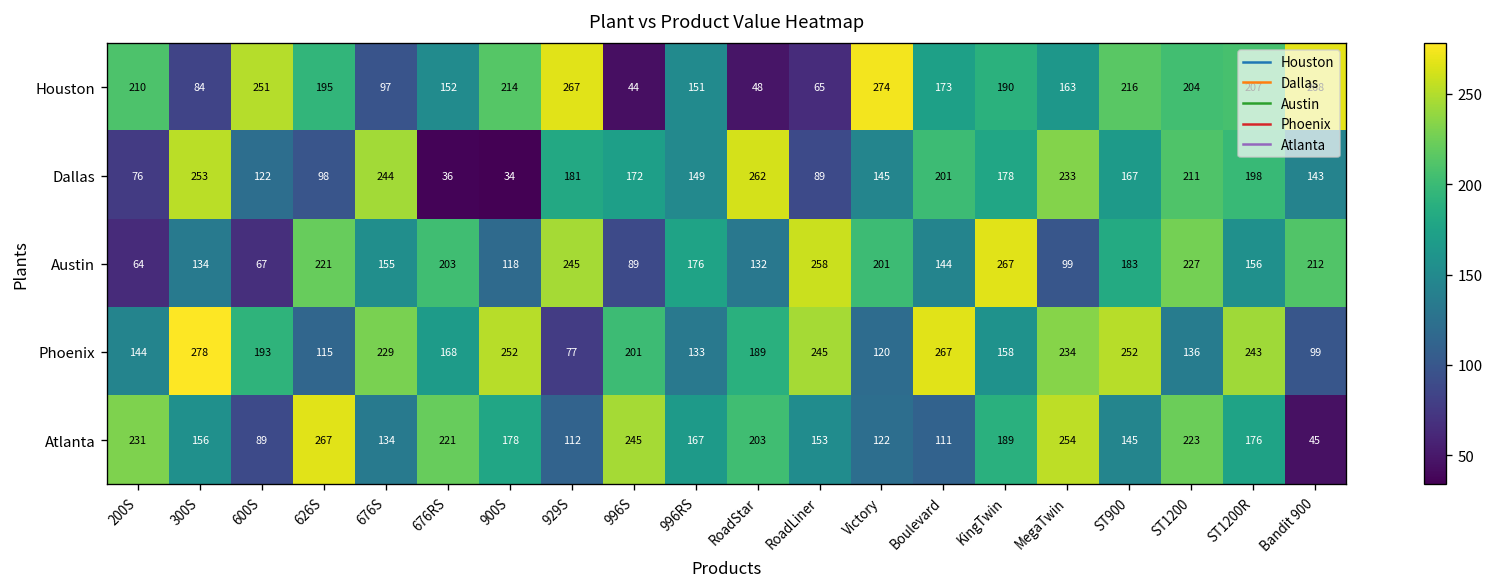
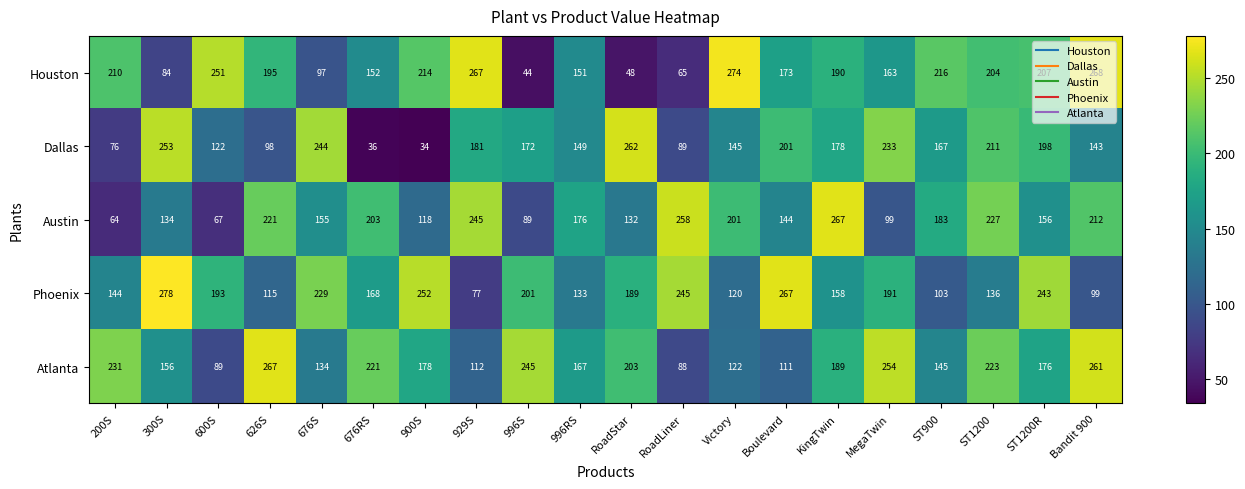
  {
    "Houston": {
      "200S": 210,
      "300S": 84,
      "600S": 251,
      "626S": 195,
      "676S": 97,
      "676RS": 152,
      "900S": 214,
      "929S": 267,
      "996S": 44,
      "996RS": 151,
      "RoadStar": 48,
      "RoadLiner": 65,
      "Victory": 274,
      "Boulevard": 173,
      "KingTwin": 190,
      "MegaTwin": 163,
      "ST900": 216,
      "ST1200": 204
    },
    "Dallas": {
      "200S": 76,
      "300S": 253,
      "600S": 122,
      "626S": 98,
      "676S": 244,
      "676RS": 36,
      "900S": 34,
      "929S": 181,
      "996S": 172,
      "996RS": 149,
      "RoadStar": 262,
      "RoadLiner": 89,
      "Victory": 145,
      "Boulevard": 201,
      "KingTwin": 178,
      "MegaTwin": 233,
      "ST900": 167,
      "ST1200": 211,
      "ST1200R": 198,
      "Bandit 900": 143
    },
    "Austin": {
      "200S": 64,
      "300S": 134,
      "600S": 67,
      "626S": 221,
      "676S": 155,
      "676RS": 203,
      "900S": 118,
      "929S": 245,
      "996S": 89,
      "996RS": 176,
      "RoadStar": 132,
      "RoadLiner": 258,
      "Victory": 201,
      "Boulevard": 144,
      "KingTwin": 267,
      "MegaTwin": 99,
      "ST900": 183,
      "ST1200": 227,
      "ST1200R": 156,
      "Bandit 900": 212
    },
    "Phoenix": {
      "200S": 144,
      "300S": 278,
      "600S": 193,
      "626S": 115,
      "676S": 229,
      "676RS": 168,
      "900S": 252,
      "929S": 77,
      "996S": 201,
      "996RS": 133,
      "RoadStar": 189,
      "RoadLiner": 245,
      "Victory": 120,
      "Boulevard": 267,
      "KingTwin": 158,
-     "MegaTwin": 234,
-     "ST900": 252,
+     "MegaTwin": 191,
+     "ST900": 103,
      "ST1200": 136,
      "ST1200R": 243,
      "Bandit 900": 99
    },
    "Atlanta": {
      "200S": 231,
      "300S": 156,
      "600S": 89,
      "626S": 267,
      "676S": 134,
      "676RS": 221,
      "900S": 178,
      "929S": 112,
      "996S": 245,
      "996RS": 167,
      "RoadStar": 203,
-     "RoadLiner": 153,
+     "RoadLiner": 88,
      "Victory": 122,
      "Boulevard": 111,
      "KingTwin": 189,
      "MegaTwin": 254,
      "ST900": 145,
      "ST1200": 223,
      "ST1200R": 176,
-     "Bandit 900": 45
+     "Bandit 900": 261
    }
  }
